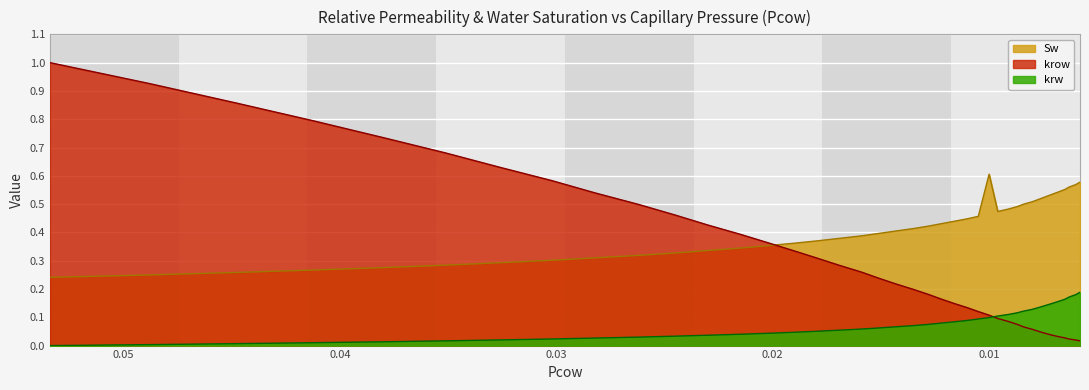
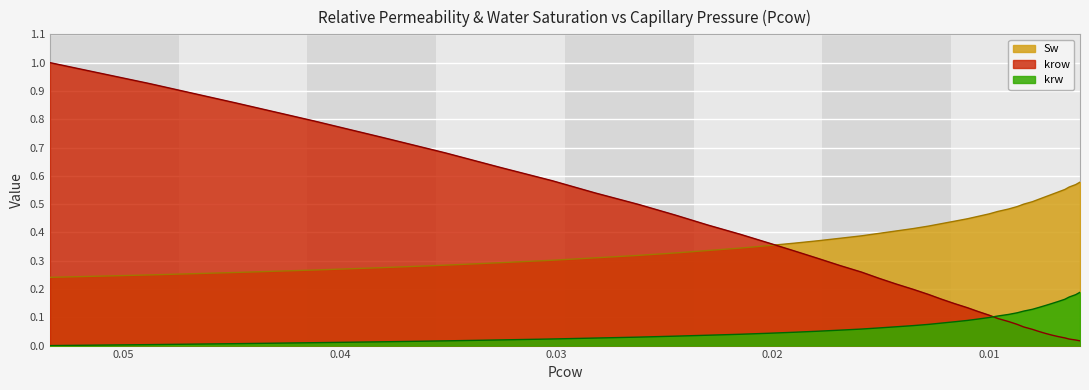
  {
    "Sw": {
-     "0.01": 0.61
+     "0.01": 0.47
    }
  }
